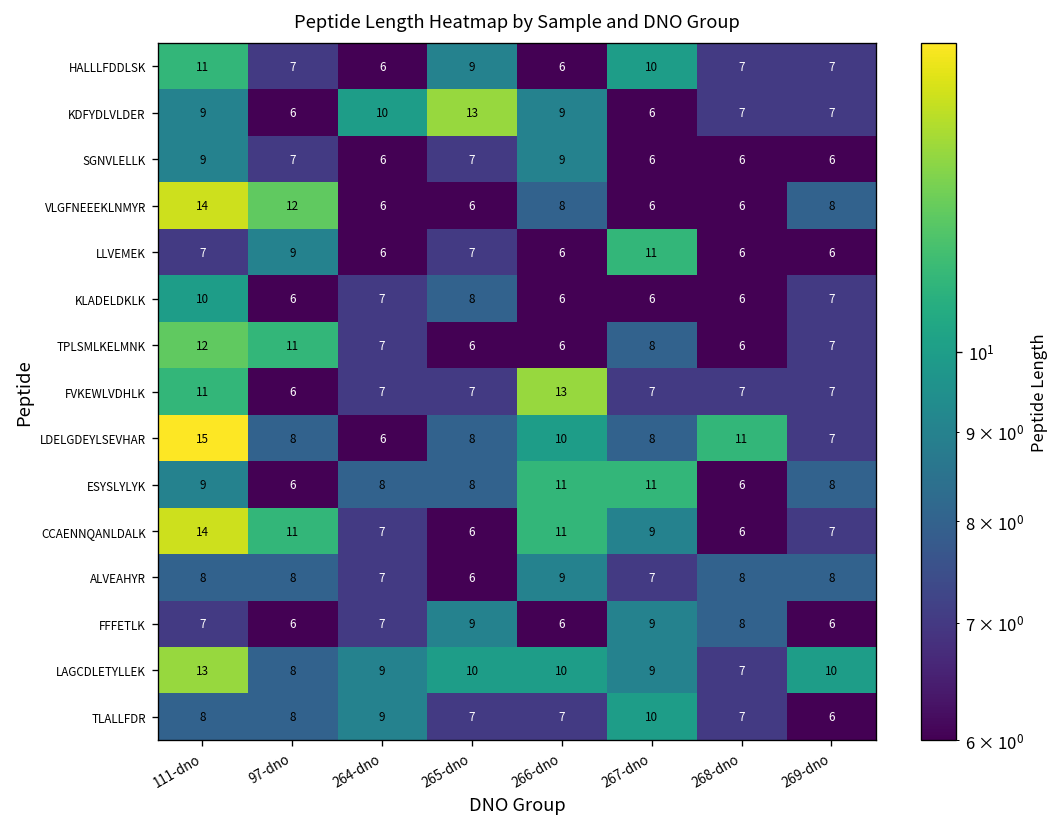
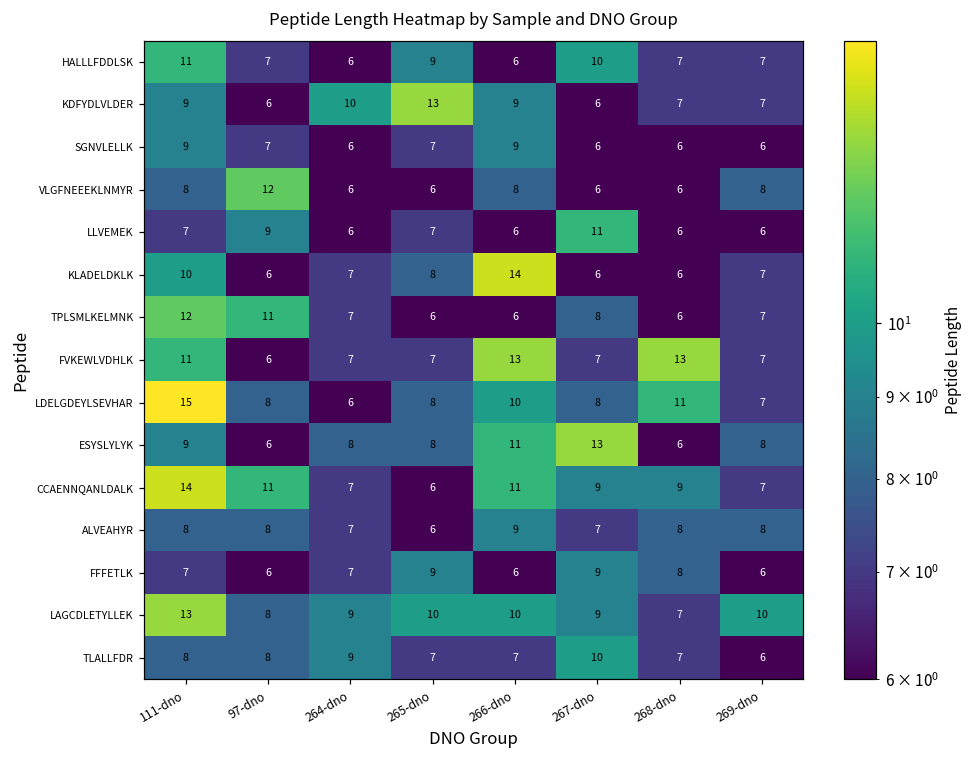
  {
    "HALLLFDDLSK": {
      "111-dno": 11,
      "97-dno": 7,
      "264-dno": 6,
      "265-dno": 9,
      "266-dno": 6,
      "267-dno": 10,
      "268-dno": 7,
      "269-dno": 7
    },
    "KDFYDLVLDER": {
      "111-dno": 9,
      "97-dno": 6,
      "264-dno": 10,
      "265-dno": 13,
      "266-dno": 9,
      "267-dno": 6,
      "268-dno": 7,
      "269-dno": 7
    },
    "SGNVLELLK": {
      "111-dno": 9,
      "97-dno": 7,
      "264-dno": 6,
      "265-dno": 7,
      "266-dno": 9,
      "267-dno": 6,
      "268-dno": 6,
      "269-dno": 6
    },
    "VLGFNEEEKLNMYR": {
-     "111-dno": 14,
+     "111-dno": 8,
      "97-dno": 12,
      "264-dno": 6,
      "265-dno": 6,
      "266-dno": 8,
      "267-dno": 6,
      "268-dno": 6,
      "269-dno": 8
    },
    "LLVEMEK": {
      "111-dno": 7,
      "97-dno": 9,
      "264-dno": 6,
      "265-dno": 7,
      "266-dno": 6,
      "267-dno": 11,
      "268-dno": 6,
      "269-dno": 6
    },
    "KLADELDKLK": {
      "111-dno": 10,
      "97-dno": 6,
      "264-dno": 7,
      "265-dno": 8,
-     "266-dno": 6,
+     "266-dno": 14,
      "267-dno": 6,
      "268-dno": 6,
      "269-dno": 7
    },
    "TPLSMLKELMNK": {
      "111-dno": 12,
      "97-dno": 11,
      "264-dno": 7,
      "265-dno": 6,
      "266-dno": 6,
      "267-dno": 8,
      "268-dno": 6,
      "269-dno": 7
    },
    "FVKEWLVDHLK": {
      "111-dno": 11,
      "97-dno": 6,
      "264-dno": 7,
      "265-dno": 7,
      "266-dno": 13,
      "267-dno": 7,
-     "268-dno": 7,
+     "268-dno": 13,
      "269-dno": 7
    },
    "LDELGDEYLSEVHAR": {
      "111-dno": 15,
      "97-dno": 8,
      "264-dno": 6,
      "265-dno": 8,
      "266-dno": 10,
      "267-dno": 8,
      "268-dno": 11,
      "269-dno": 7
    },
    "ESYSLYLYK": {
      "111-dno": 9,
      "97-dno": 6,
      "264-dno": 8,
      "265-dno": 8,
      "266-dno": 11,
-     "267-dno": 11,
+     "267-dno": 13,
      "268-dno": 6,
      "269-dno": 8
    },
    "CCAENNQANLDALK": {
      "111-dno": 14,
      "97-dno": 11,
      "264-dno": 7,
      "265-dno": 6,
      "266-dno": 11,
      "267-dno": 9,
-     "268-dno": 6,
+     "268-dno": 9,
      "269-dno": 7
    },
    "ALVEAHYR": {
      "111-dno": 8,
      "97-dno": 8,
      "264-dno": 7,
      "265-dno": 6,
      "266-dno": 9,
      "267-dno": 7,
      "268-dno": 8,
      "269-dno": 8
    },
    "FFFETLK": {
      "111-dno": 7,
      "97-dno": 6,
      "264-dno": 7,
      "265-dno": 9,
      "266-dno": 6,
      "267-dno": 9,
      "268-dno": 8,
      "269-dno": 6
    },
    "LAGCDLETYLLEK": {
      "111-dno": 13,
      "97-dno": 8,
      "264-dno": 9,
      "265-dno": 10,
      "266-dno": 10,
      "267-dno": 9,
      "268-dno": 7,
      "269-dno": 10
    },
    "TLALLFDR": {
      "111-dno": 8,
      "97-dno": 8,
      "264-dno": 9,
      "265-dno": 7,
      "266-dno": 7,
      "267-dno": 10,
      "268-dno": 7,
      "269-dno": 6
    }
  }
